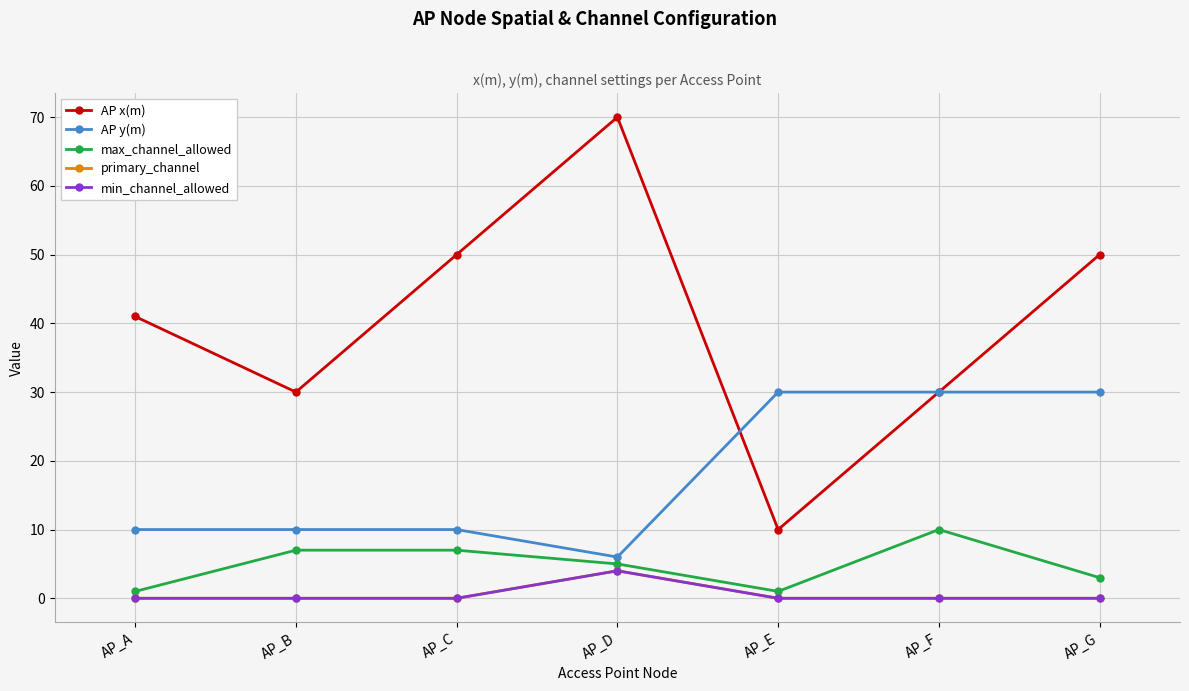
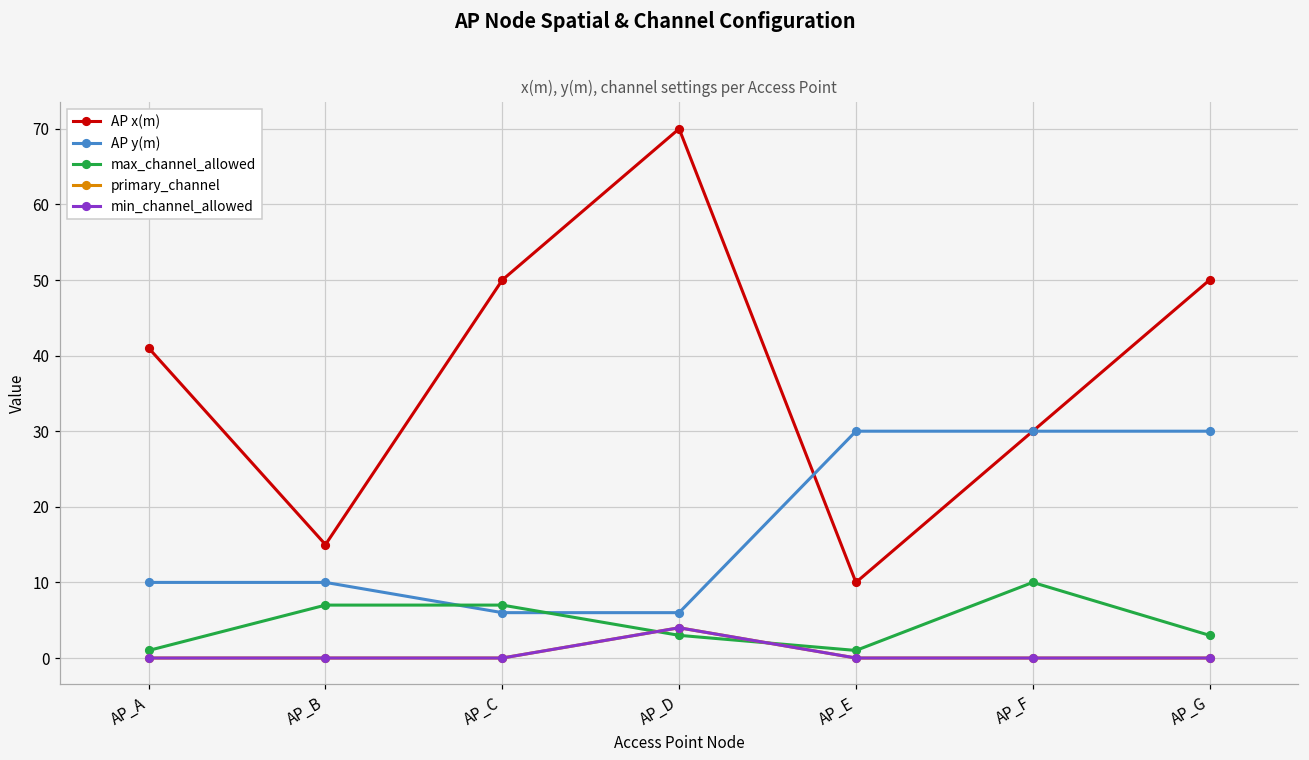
  {
    "AP x(m)": {
      "AP_A": 41,
-     "AP_B": 30,
+     "AP_B": 15,
      "AP_C": 50,
      "AP_D": 70,
      "AP_E": 10,
      "AP_G": 50
    },
    "AP y(m)": {
      "AP_A": 10,
      "AP_B": 10,
-     "AP_C": 10,
+     "AP_C": 6,
      "AP_D": 6,
      "AP_E": 30,
      "AP_G": 30
    },
    "max_channel_allowed": {
      "AP_A": 1,
      "AP_B": 7,
      "AP_C": 7,
-     "AP_D": 5,
+     "AP_D": 3,
      "AP_E": 1,
      "AP_F": 10,
      "AP_G": 3
    },
    "min_channel_allowed": {
      "AP_A": 0,
      "AP_B": 0,
      "AP_C": 0,
      "AP_D": 4,
      "AP_E": 0,
      "AP_F": 0,
      "AP_G": 0
    }
  }
